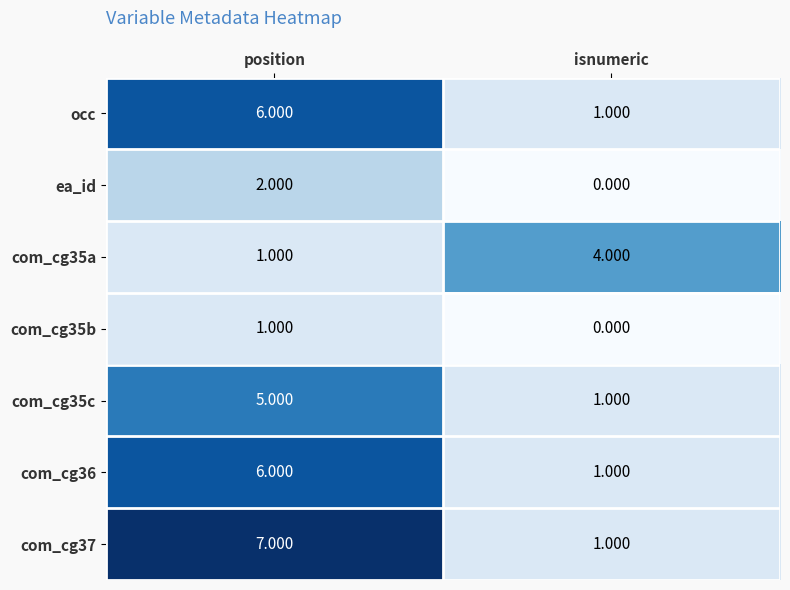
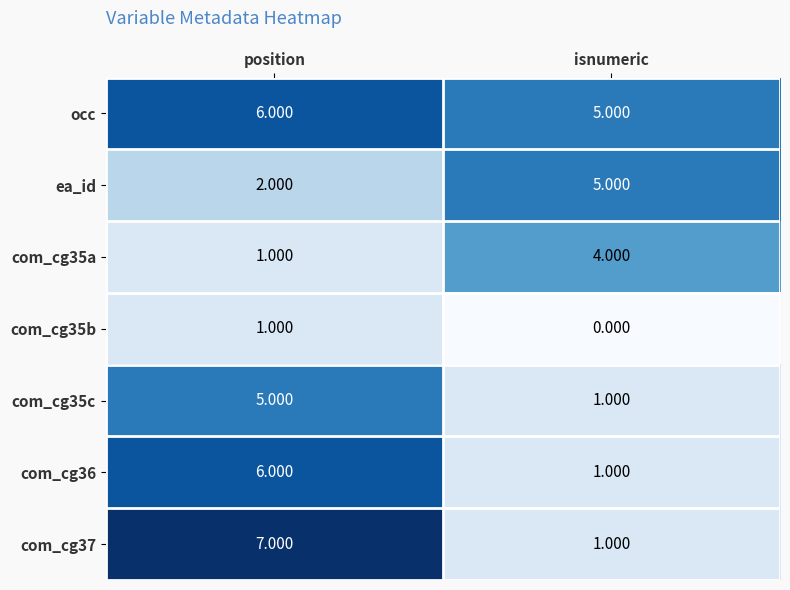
  {
    "occ": {
      "position": 6.000,
-     "isnumeric": 1.000
+     "isnumeric": 5.000
    },
    "ea_id": {
      "position": 2.000,
-     "isnumeric": 0.000
+     "isnumeric": 5.000
    },
    "com_cg35a": {
      "position": 1.000,
      "isnumeric": 4.000
    },
    "com_cg35b": {
      "position": 1.000,
      "isnumeric": 0.000
    },
    "com_cg35c": {
      "position": 5.000,
      "isnumeric": 1.000
    },
    "com_cg36": {
      "position": 6.000,
      "isnumeric": 1.000
    },
    "com_cg37": {
      "position": 7.000,
      "isnumeric": 1.000
    }
  }
